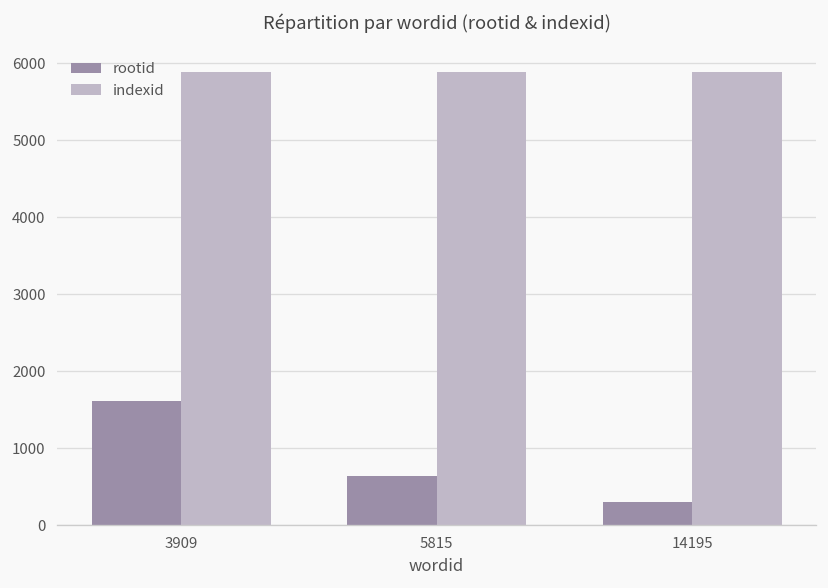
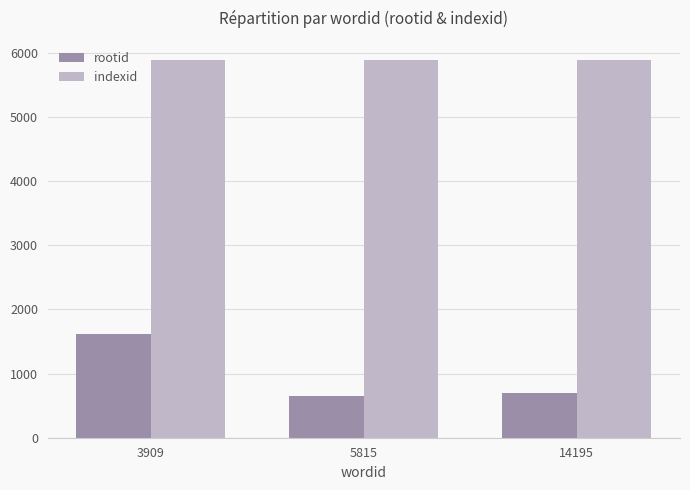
  {
    "rootid": {
      "3909": 1600,
      "5815": 600,
-     "14195": 300
+     "14195": 700
    },
    "indexid": {
      "3909": 5900,
      "5815": 5900,
      "14195": 5900
    }
  }
